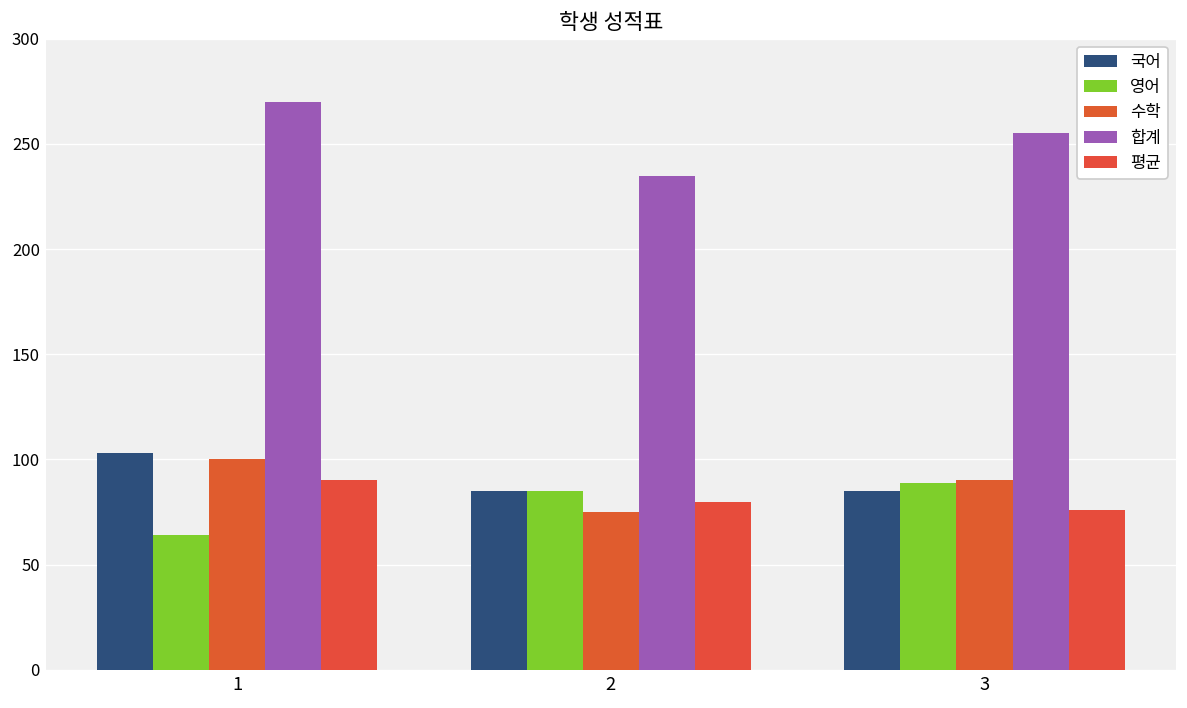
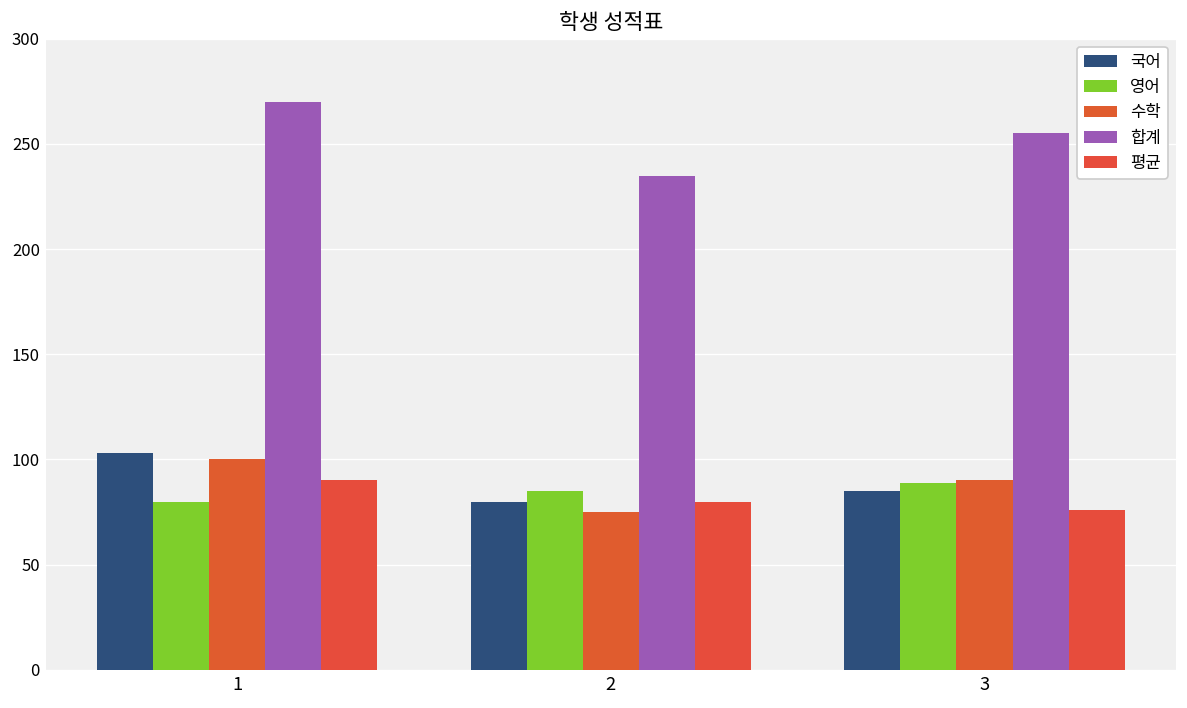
  {
    "국어": {
      "1": 103,
-     "2": 85,
+     "2": 80,
      "3": 85
    },
    "영어": {
-     "1": 64,
+     "1": 80,
      "2": 85,
      "3": 89
    },
    "합계": {
      "1": 270,
      "2": 235,
      "3": 255
    }
  }
